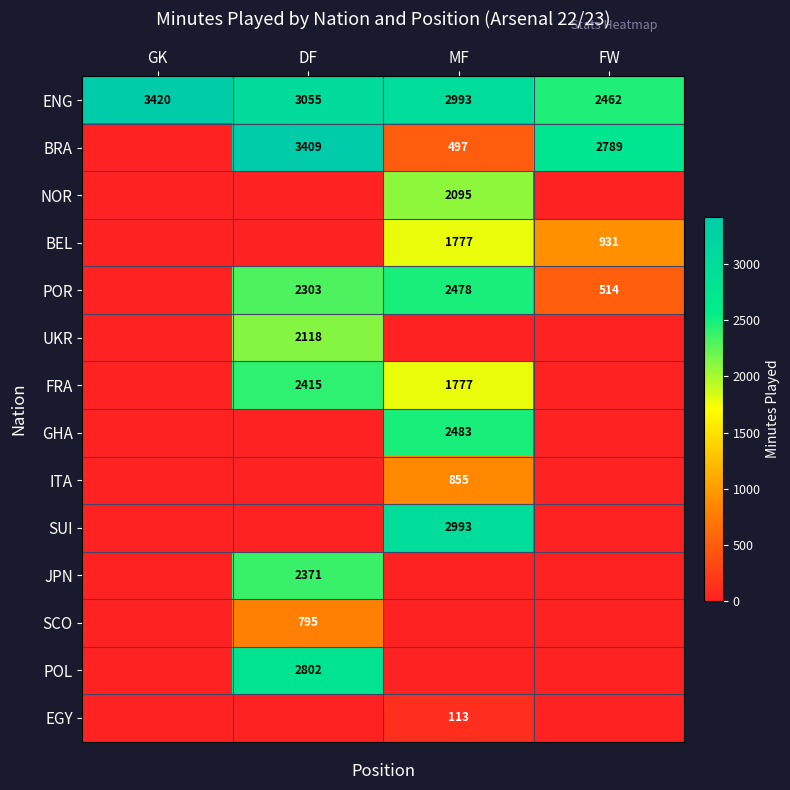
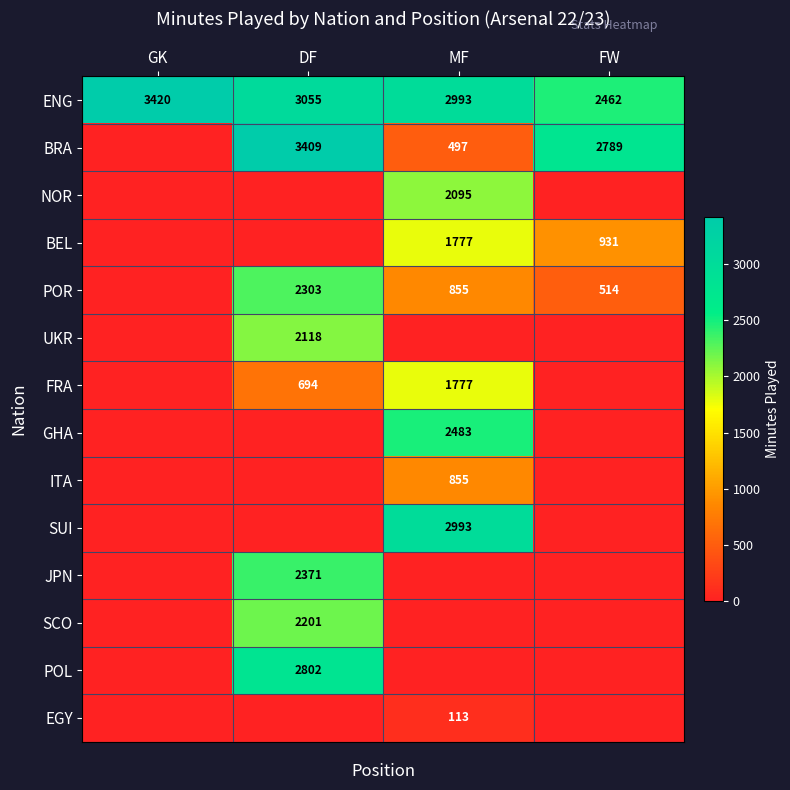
  {
    "ENG": {
      "GK": 3420,
      "DF": 3055,
      "MF": 2993,
      "FW": 2462
    },
    "BRA": {
      "DF": 3409,
      "MF": 497,
      "FW": 2789
    },
    "NOR": {
      "MF": 2095
    },
    "BEL": {
      "MF": 1777,
      "FW": 931
    },
    "POR": {
      "DF": 2303,
-     "MF": 2478,
+     "MF": 855,
      "FW": 514
    },
    "UKR": {
      "DF": 2118
    },
    "FRA": {
-     "DF": 2415,
+     "DF": 694,
      "MF": 1777
    },
    "GHA": {
      "MF": 2483
    },
    "ITA": {
      "MF": 855
    },
    "SUI": {
      "MF": 2993
    },
    "JPN": {
      "DF": 2371
    },
    "SCO": {
-     "DF": 795
+     "DF": 2201
    },
    "POL": {
      "DF": 2802
    },
    "EGY": {
      "MF": 113
    }
  }
